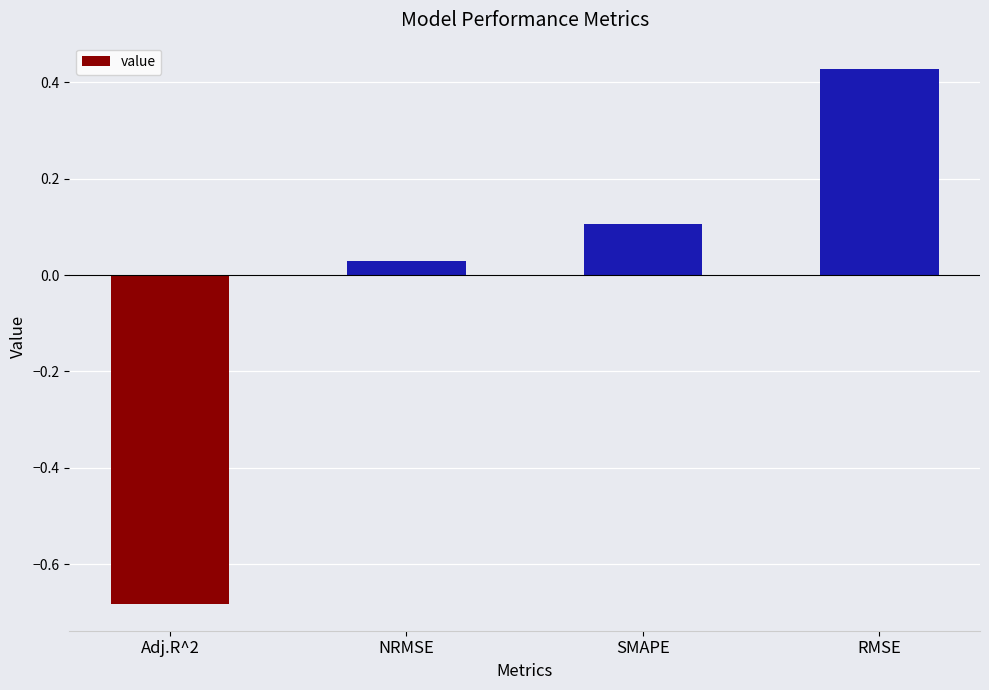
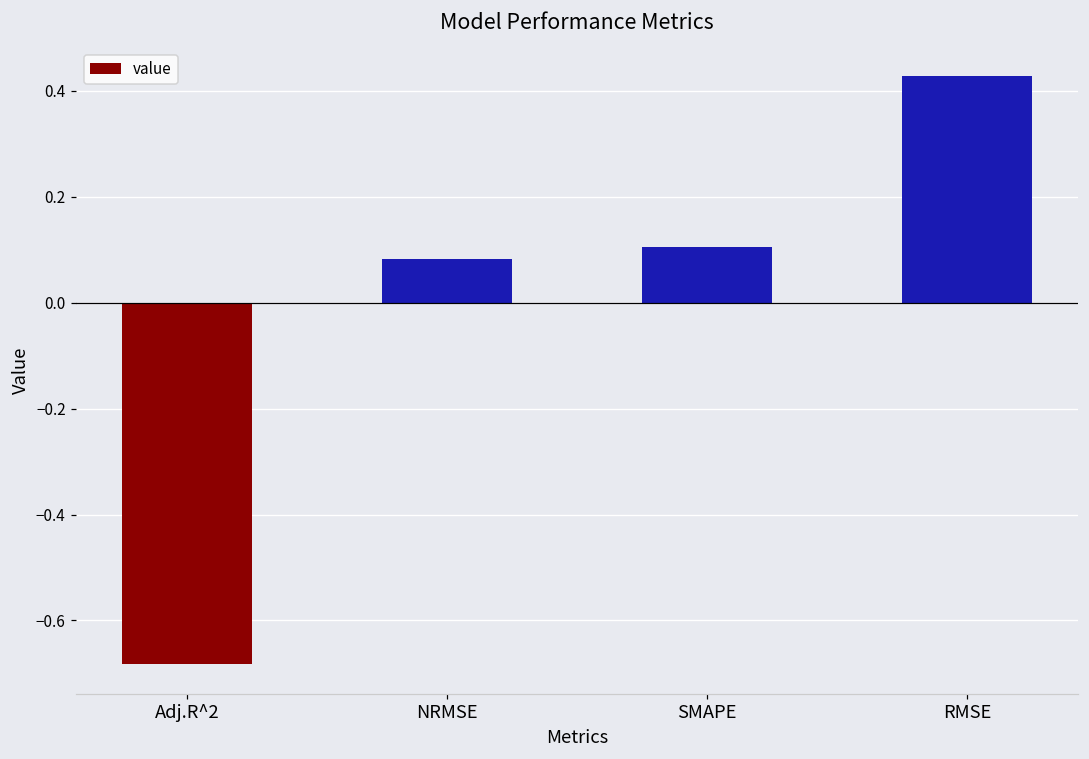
  {
    "Adj.R^2": -0.68,
-   "NRMSE": 0.03,
+   "NRMSE": 0.08,
    "SMAPE": 0.11,
    "RMSE": 0.43
  }
